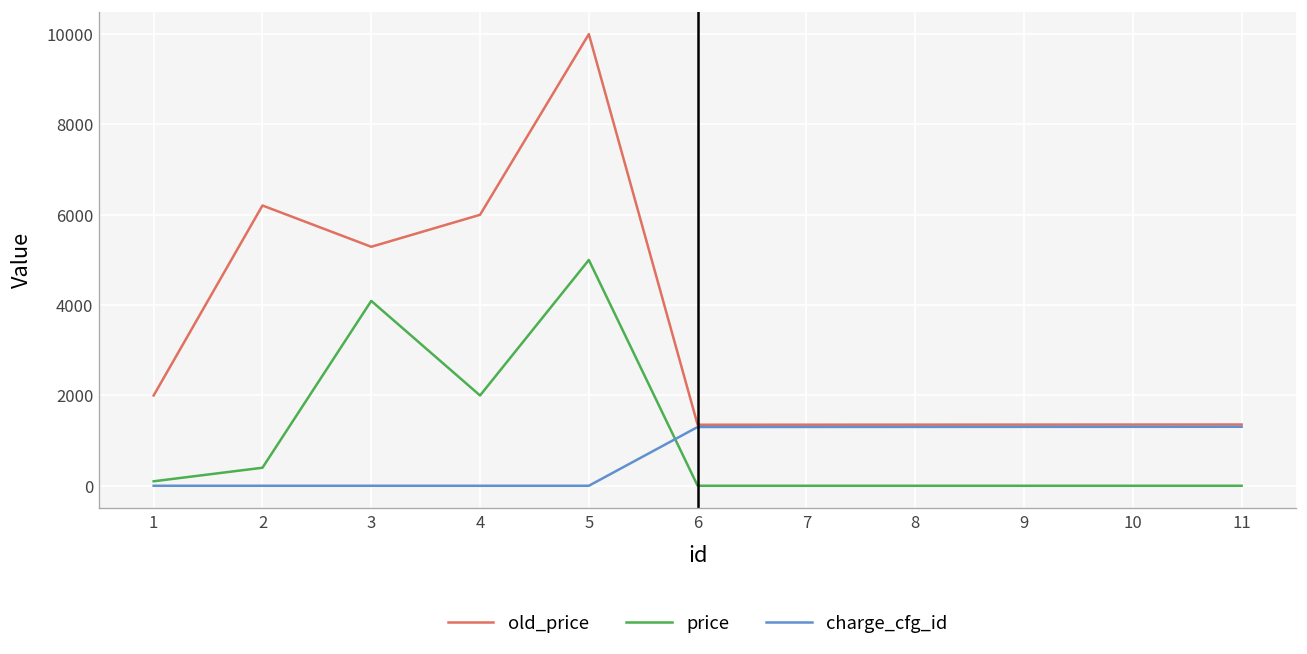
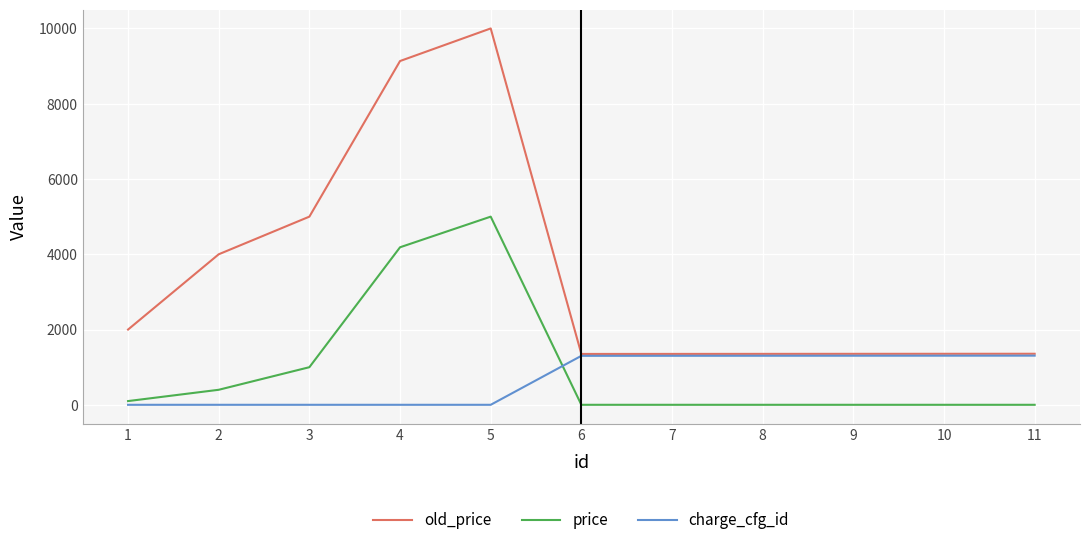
  {
    "old_price": {
      "1": 2000,
-     "2": 6200,
-     "3": 5300,
-     "4": 6000,
+     "2": 4000,
+     "3": 5000,
+     "4": 9100,
      "5": 10000
    },
    "price": {
      "1": 100,
      "2": 400,
-     "3": 4100,
-     "4": 2000,
+     "3": 1000,
+     "4": 4200,
      "5": 5000,
      "6": 0,
      "7": 0,
      "8": 0,
      "9": 0,
      "10": 0,
      "11": 0
    },
    "charge_cfg_id": {
      "1": 0,
      "2": 0,
      "3": 0,
      "4": 0,
      "5": 0
    }
  }
